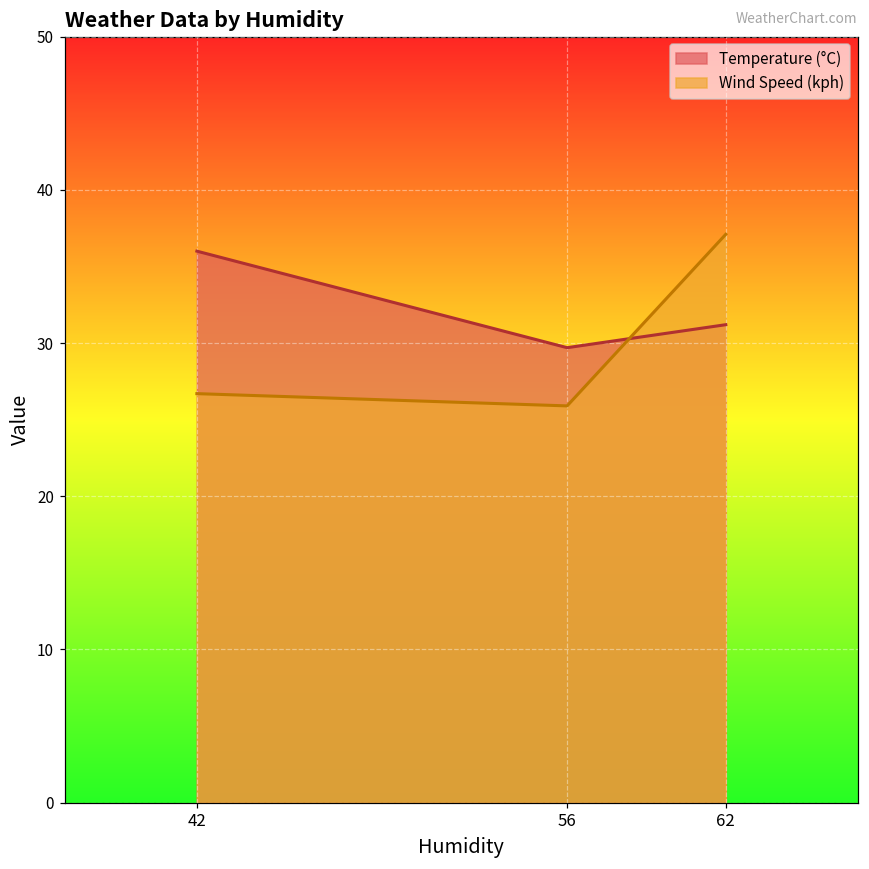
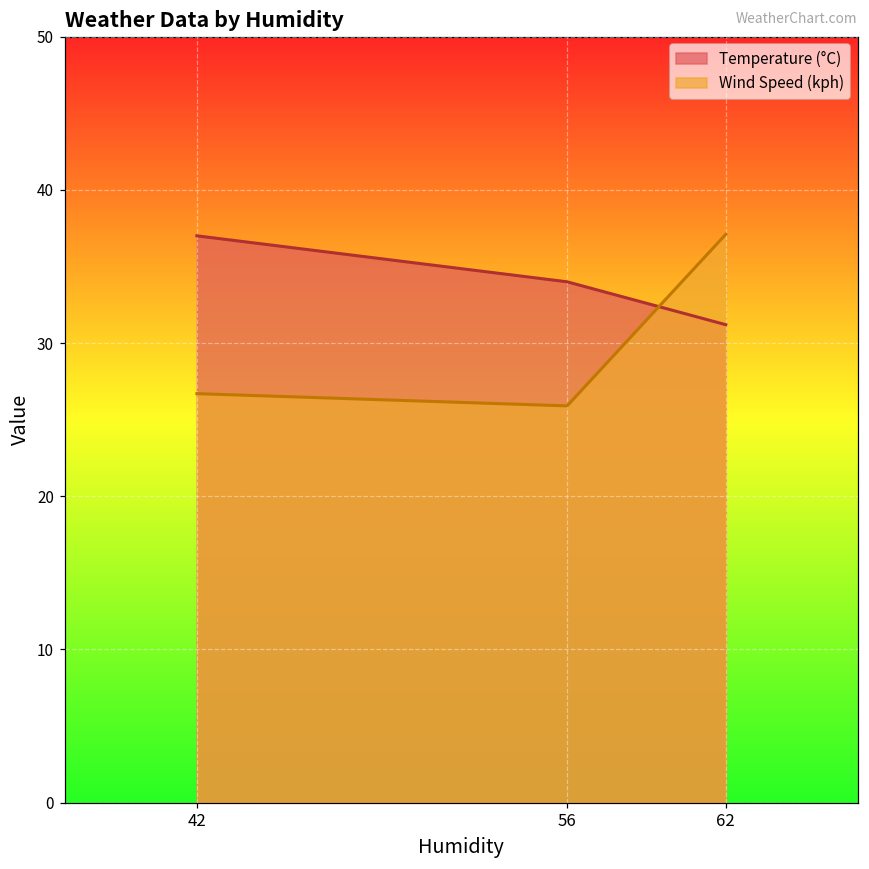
  {
    "Temperature (°C)": {
-     "42": 36,
-     "56": 29.7,
+     "42": 37,
+     "56": 34.0,
      "62": 31.2
    },
    "Wind Speed (kph)": {
      "42": 26.7,
      "56": 25.9,
      "62": 37.1
    }
  }
